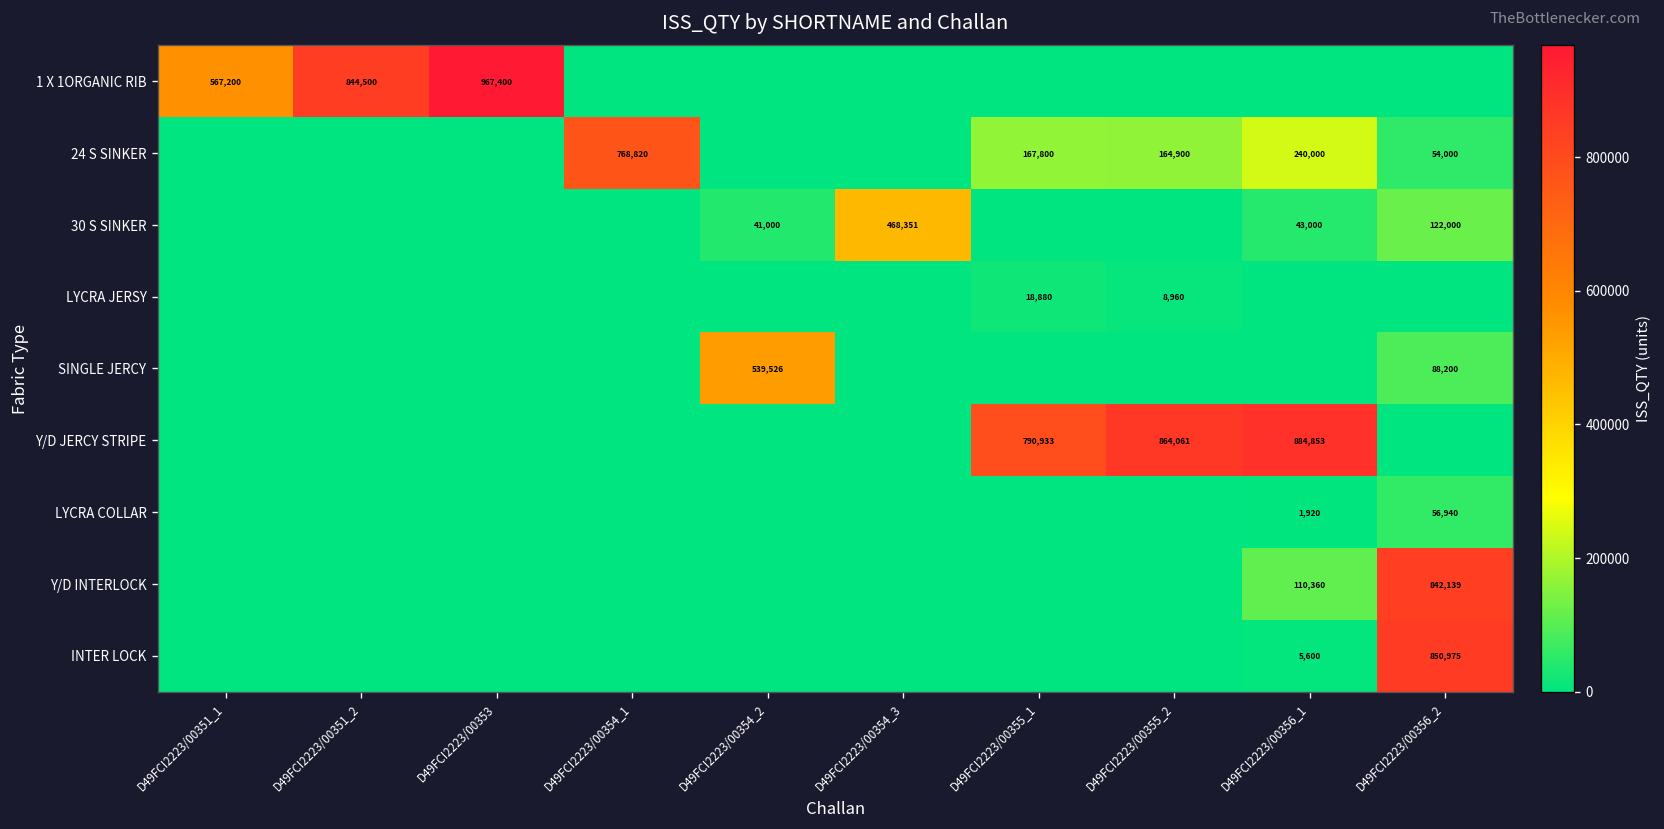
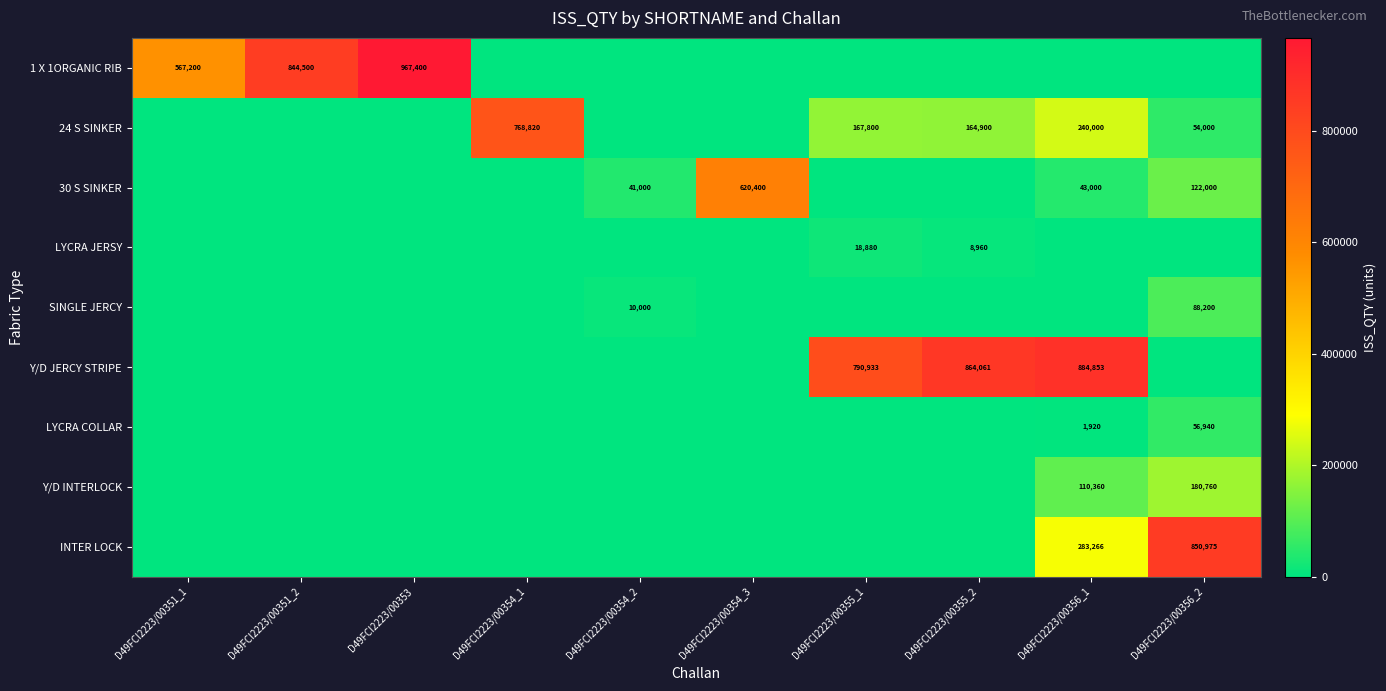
  {
    "1 X 1ORGANIC RIB": {
      "D49FCI2223/00351_1": "567,200",
      "D49FCI2223/00351_2": "844,500",
      "D49FCI2223/00353": "967,400"
    },
    "24 S SINKER": {
      "D49FCI2223/00354_1": "768,820",
      "D49FCI2223/00355_1": "167,800",
      "D49FCI2223/00355_2": "164,900",
      "D49FCI2223/00356_1": "240,000",
      "D49FCI2223/00356_2": "54,000"
    },
    "30 S SINKER": {
      "D49FCI2223/00354_2": "41,000",
-     "D49FCI2223/00354_3": "468,351",
+     "D49FCI2223/00354_3": "620,400",
      "D49FCI2223/00356_1": "43,000",
      "D49FCI2223/00356_2": "122,000"
    },
    "LYCRA JERSY": {
      "D49FCI2223/00355_1": "18,880",
      "D49FCI2223/00355_2": "8,960"
    },
    "SINGLE JERCY": {
-     "D49FCI2223/00354_2": "539,526",
+     "D49FCI2223/00354_2": "10,000",
      "D49FCI2223/00356_2": "88,200"
    },
    "Y/D JERCY STRIPE": {
      "D49FCI2223/00355_1": "790,933",
      "D49FCI2223/00355_2": "864,061",
      "D49FCI2223/00356_1": "884,853"
    },
    "LYCRA COLLAR": {
      "D49FCI2223/00356_1": "1,920",
      "D49FCI2223/00356_2": "56,940"
    },
    "Y/D INTERLOCK": {
      "D49FCI2223/00356_1": "110,360",
-     "D49FCI2223/00356_2": "842,139"
+     "D49FCI2223/00356_2": "180,760"
    },
    "INTER LOCK": {
-     "D49FCI2223/00356_1": "5,600",
+     "D49FCI2223/00356_1": "283,266",
      "D49FCI2223/00356_2": "850,975"
    }
  }
